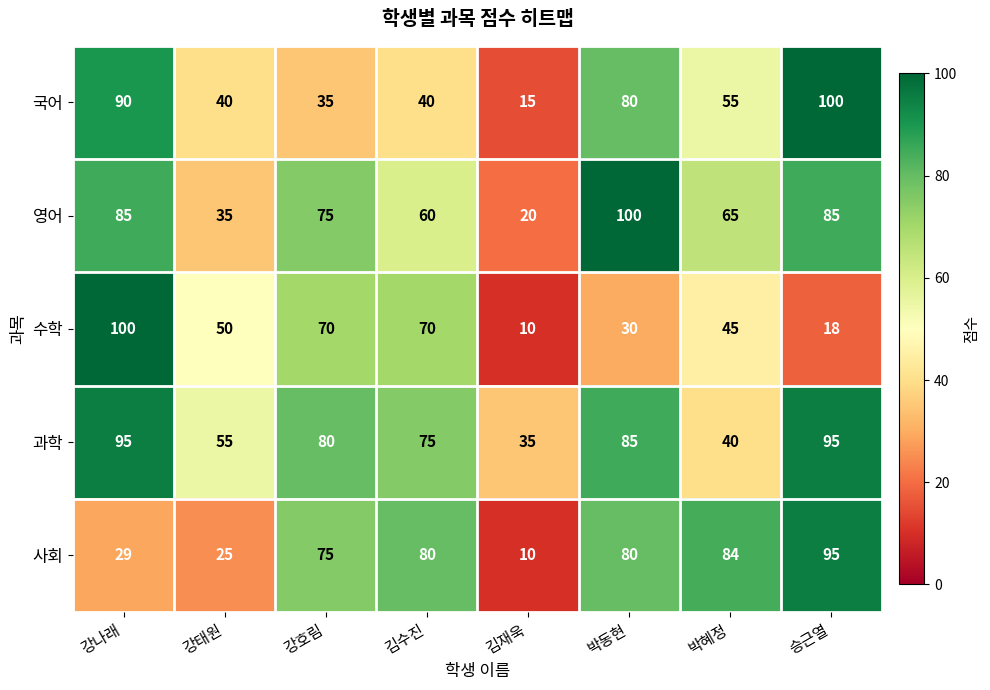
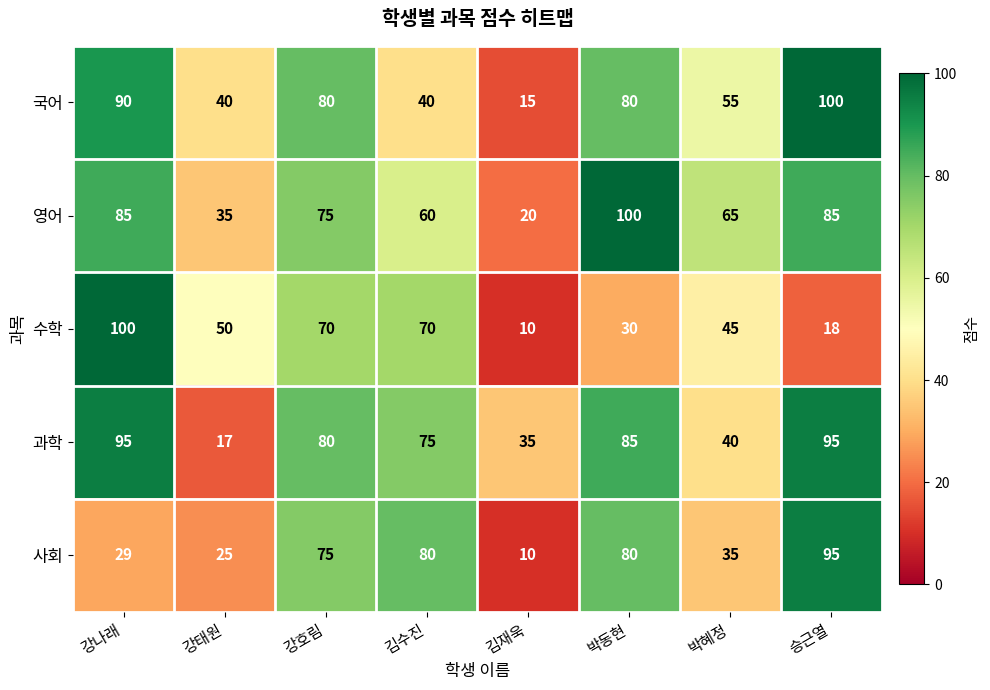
  {
    "국어": {
      "강나래": 90,
      "강태원": 40,
-     "강호림": 35,
+     "강호림": 80,
      "김수진": 40,
      "김재욱": 15,
      "박동현": 80,
      "박혜정": 55,
      "승근열": 100
    },
    "영어": {
      "강나래": 85,
      "강태원": 35,
      "강호림": 75,
      "김수진": 60,
      "김재욱": 20,
      "박동현": 100,
      "박혜정": 65,
      "승근열": 85
    },
    "수학": {
      "강나래": 100,
      "강태원": 50,
      "강호림": 70,
      "김수진": 70,
      "김재욱": 10,
      "박동현": 30,
      "박혜정": 45,
      "승근열": 18
    },
    "과학": {
      "강나래": 95,
-     "강태원": 55,
+     "강태원": 17,
      "강호림": 80,
      "김수진": 75,
      "김재욱": 35,
      "박동현": 85,
      "박혜정": 40,
      "승근열": 95
    },
    "사회": {
      "강나래": 29,
      "강태원": 25,
      "강호림": 75,
      "김수진": 80,
      "김재욱": 10,
      "박동현": 80,
-     "박혜정": 84,
+     "박혜정": 35,
      "승근열": 95
    }
  }
